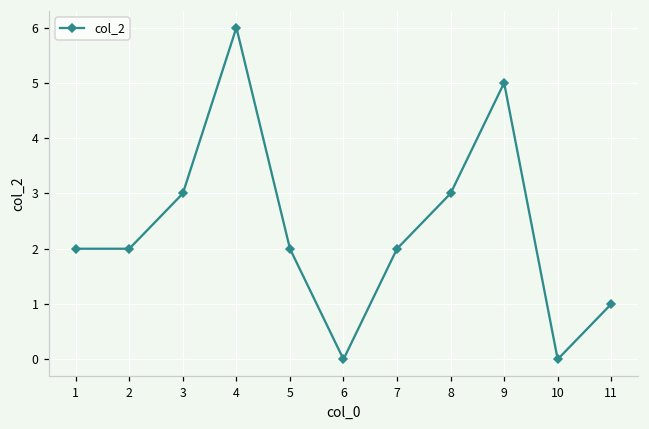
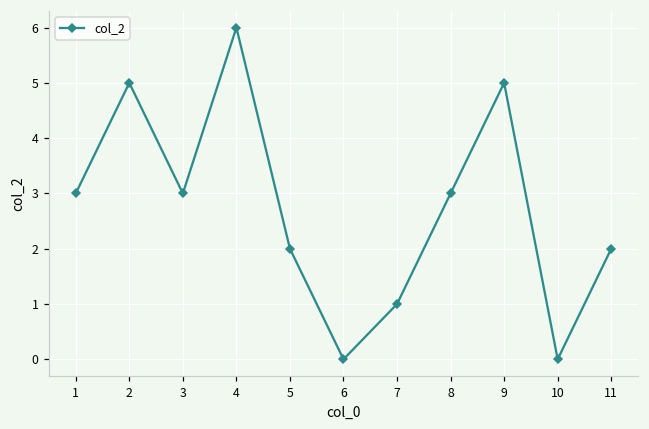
  {
-   "1": 2,
-   "2": 2,
+   "1": 3,
+   "2": 5,
    "3": 3,
    "4": 6,
    "5": 2,
    "6": 0,
-   "7": 2,
+   "7": 1,
    "8": 3,
    "9": 5,
    "10": 0,
-   "11": 1
+   "11": 2
  }
